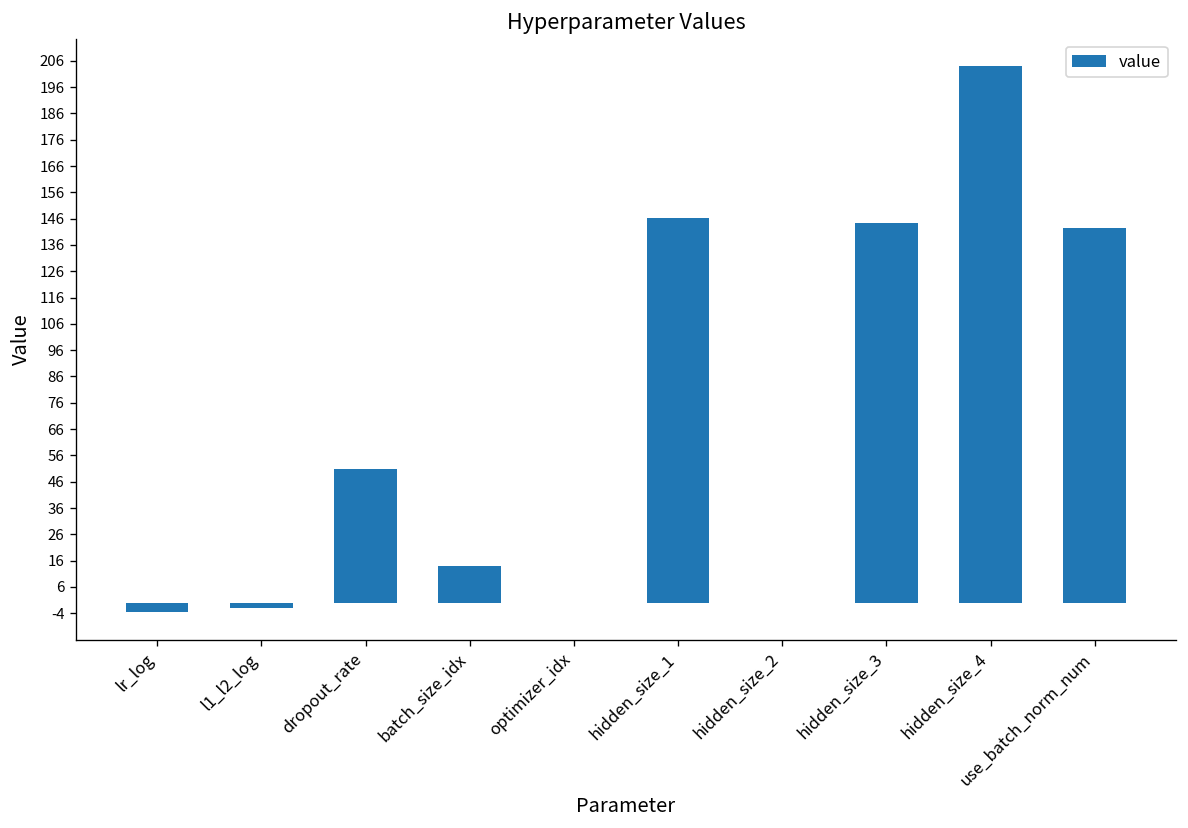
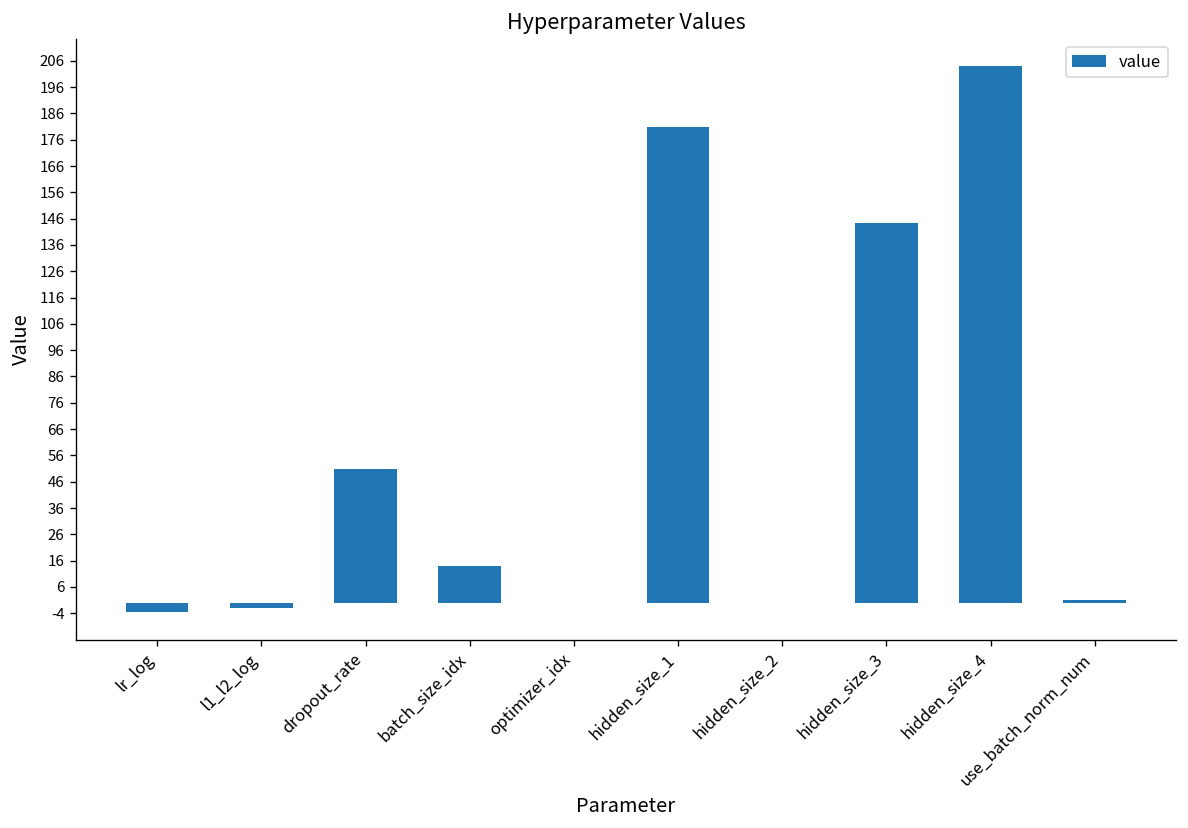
  {
    "lr_log": -4,
    "l1_l2_log": -2,
    "dropout_rate": 51,
    "batch_size_idx": 14,
    "optimizer_idx": 0,
-   "hidden_size_1": 146,
+   "hidden_size_1": 181,
    "hidden_size_2": 0,
    "hidden_size_3": 144,
    "hidden_size_4": 204,
-   "use_batch_norm_num": 143
+   "use_batch_norm_num": 1
  }
